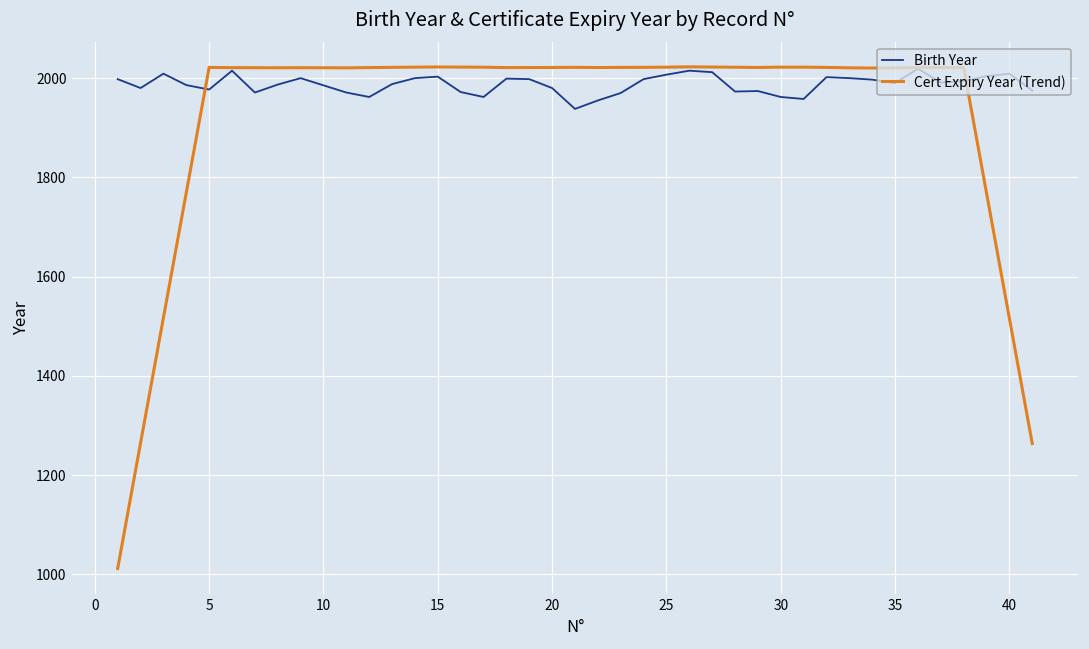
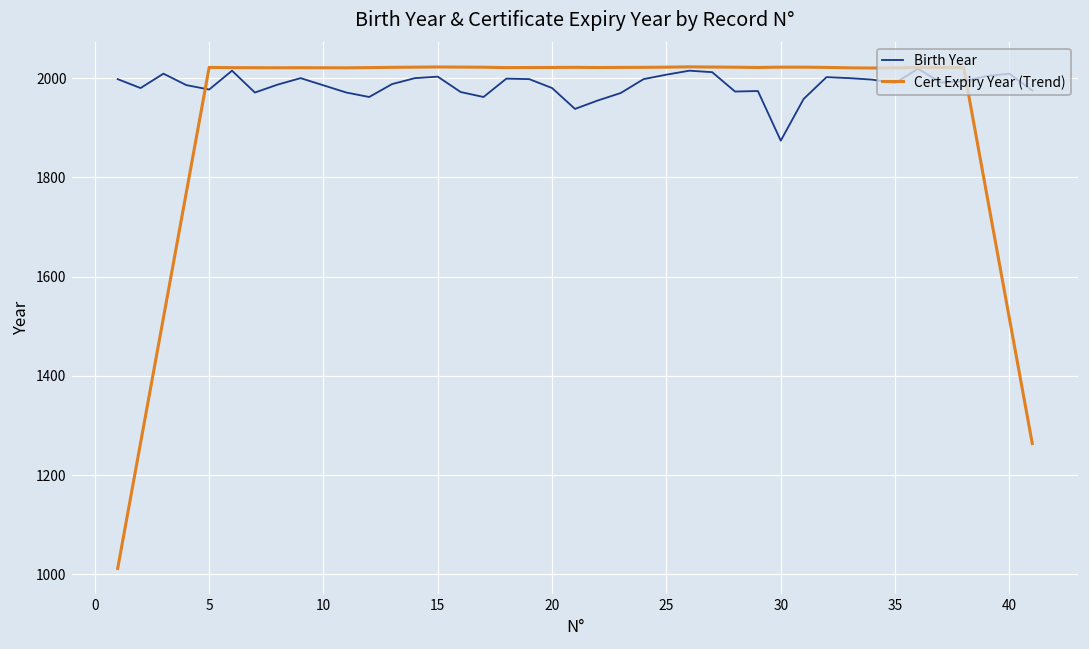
  {
    "Birth Year": {
      "5": 1980,
      "15": 2000,
      "20": 1980,
      "25": 2010,
-     "30": 1960
+     "30": 1870
    },
    "Cert Expiry Year (Trend)": {
      "5": 2020,
      "15": 2020,
      "20": 2020,
      "25": 2020,
      "30": 2020,
      "40": 1520
    }
  }
